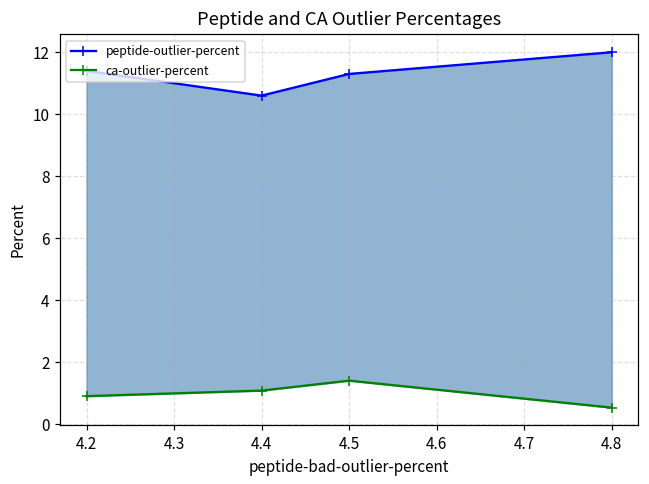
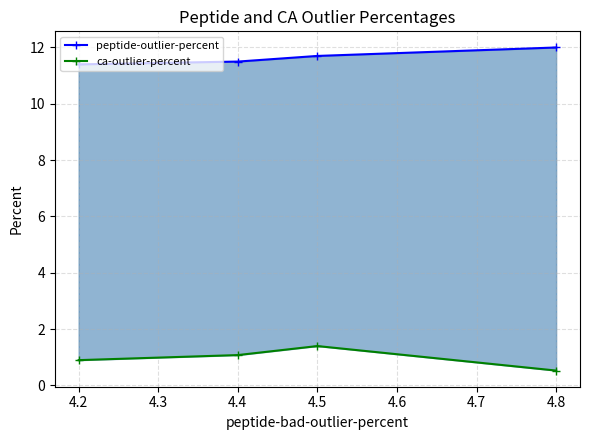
  {
    "peptide-outlier-percent": {
-     "4.4": 10.6,
-     "4.5": 11.3,
+     "4.4": 11.5,
+     "4.5": 11.7,
      "4.8": 12.0
    },
    "ca-outlier-percent": {
      "4.2": 0.9,
      "4.4": 1.1,
      "4.5": 1.4,
      "4.8": 0.5
    }
  }
